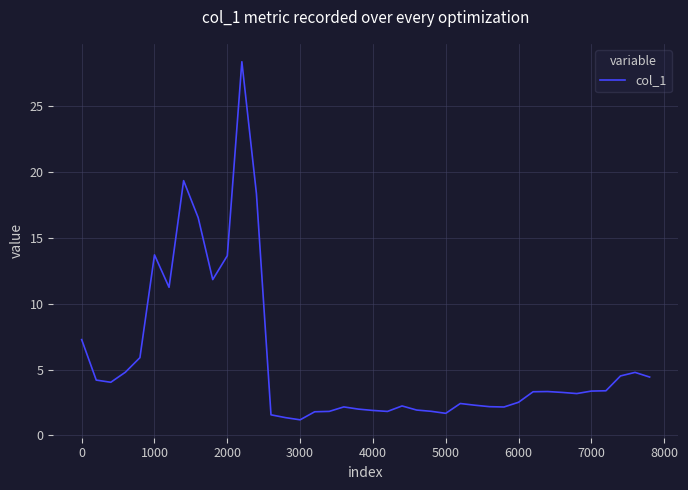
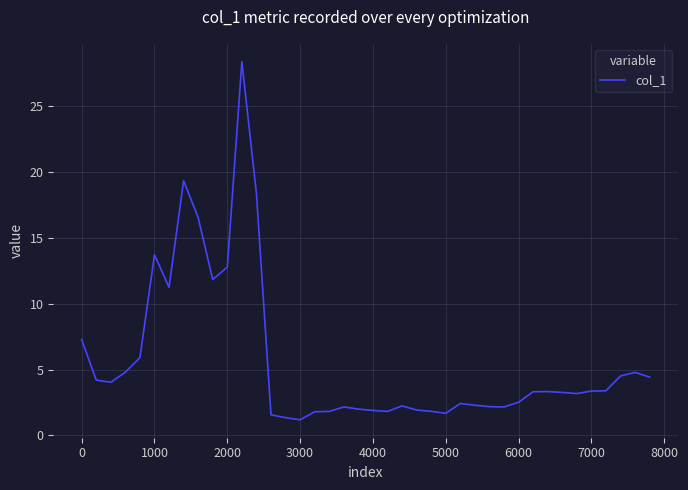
  {
    "0": 7.3,
    "1000": 13.7,
-   "2000": 13.6,
+   "2000": 12.8,
    "3000": 1.2,
    "4000": 1.9,
    "5000": 1.7,
    "6000": 2.5,
    "7000": 3.4
  }
